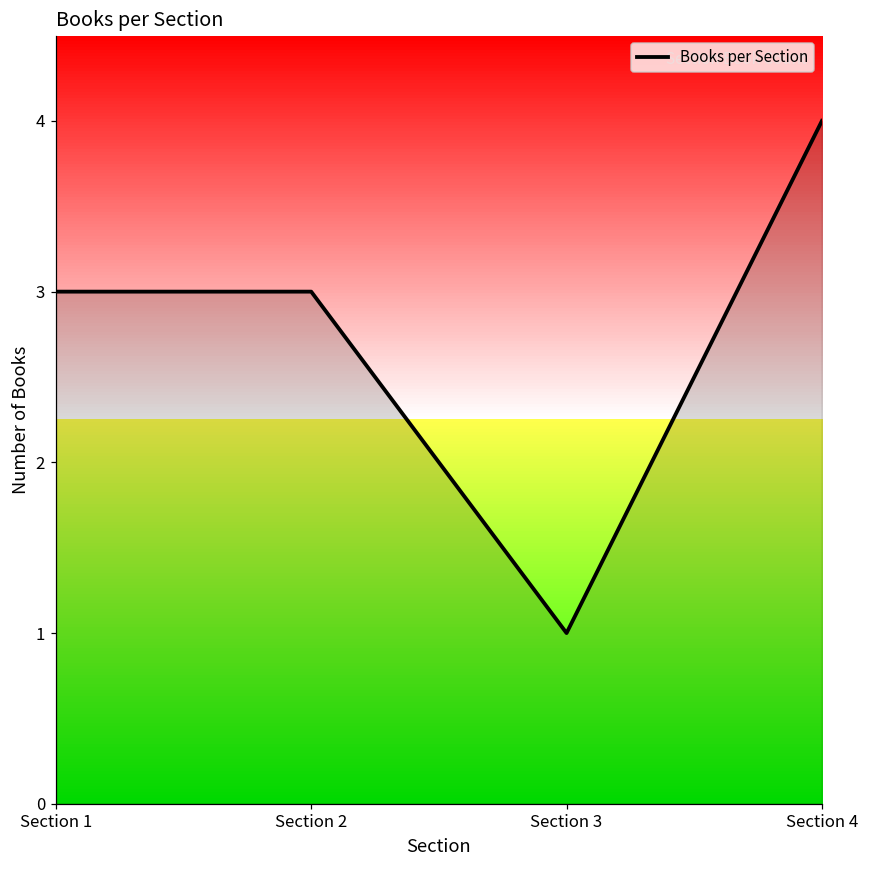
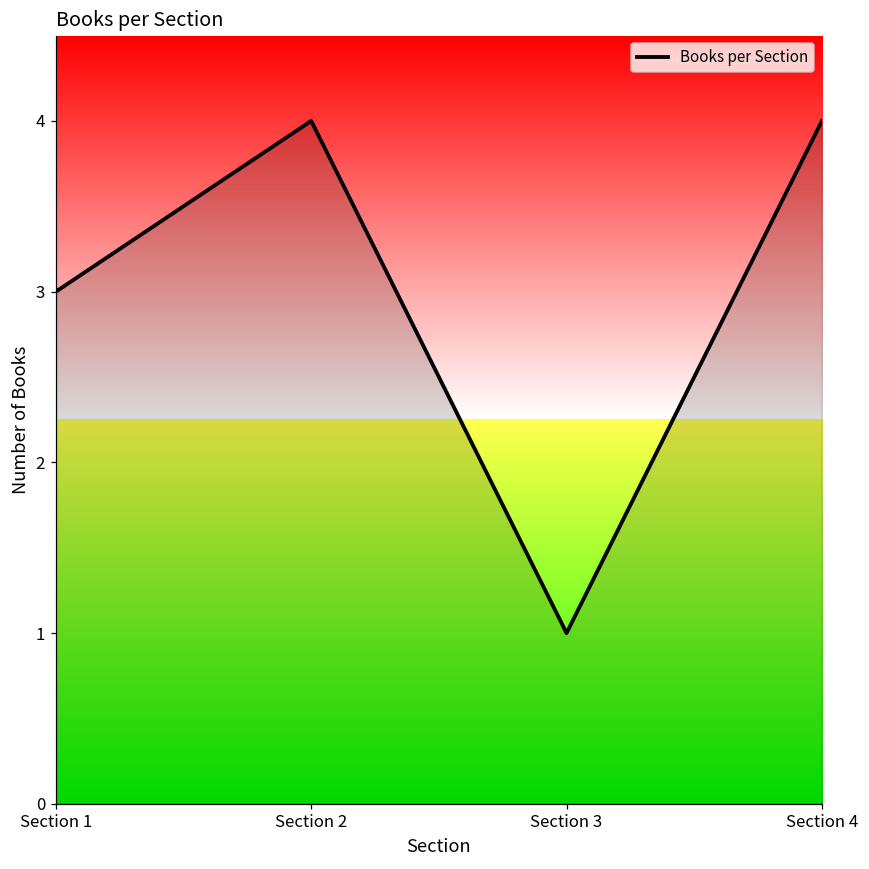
  {
    "Section 1": 3,
-   "Section 2": 3,
+   "Section 2": 4,
    "Section 3": 1,
    "Section 4": 4
  }
